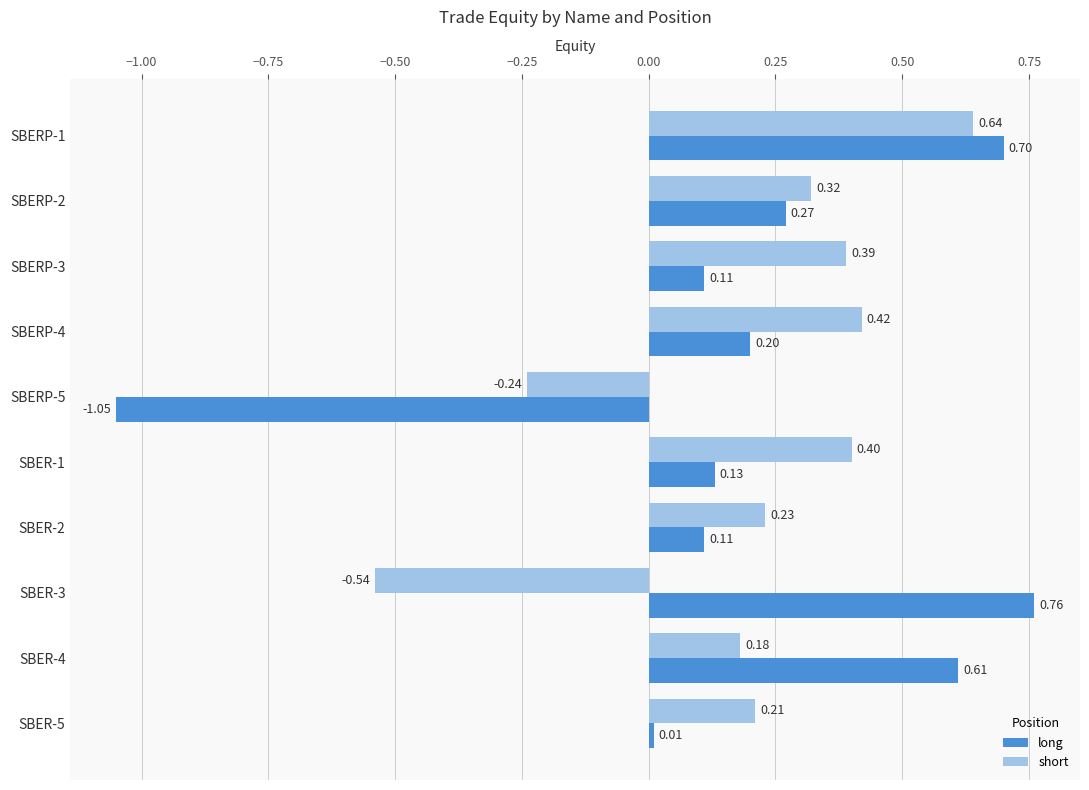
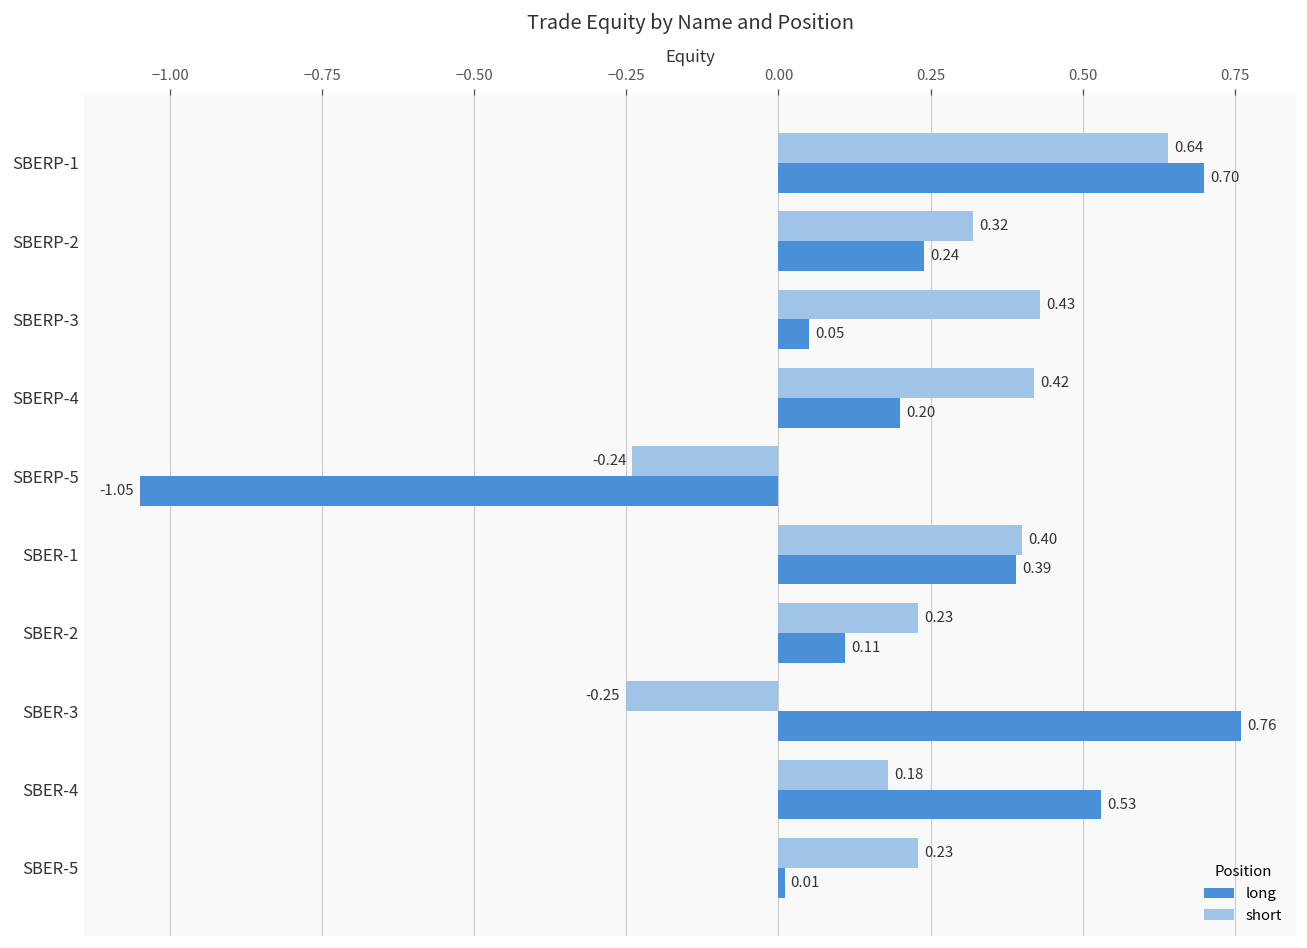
  {
    "long": {
      "SBERP-1": 0.70,
-     "SBERP-2": 0.27,
-     "SBERP-3": 0.11,
+     "SBERP-2": 0.24,
+     "SBERP-3": 0.05,
      "SBERP-4": 0.20,
      "SBERP-5": -1.05,
-     "SBER-1": 0.13,
+     "SBER-1": 0.39,
      "SBER-2": 0.11,
      "SBER-3": 0.76,
-     "SBER-4": 0.61,
+     "SBER-4": 0.53,
      "SBER-5": 0.01
    },
    "short": {
      "SBERP-1": 0.64,
      "SBERP-2": 0.32,
-     "SBERP-3": 0.39,
+     "SBERP-3": 0.43,
      "SBERP-4": 0.42,
      "SBERP-5": -0.24,
      "SBER-1": 0.40,
      "SBER-2": 0.23,
-     "SBER-3": -0.54,
+     "SBER-3": -0.25,
      "SBER-4": 0.18,
-     "SBER-5": 0.21
+     "SBER-5": 0.23
    }
  }
